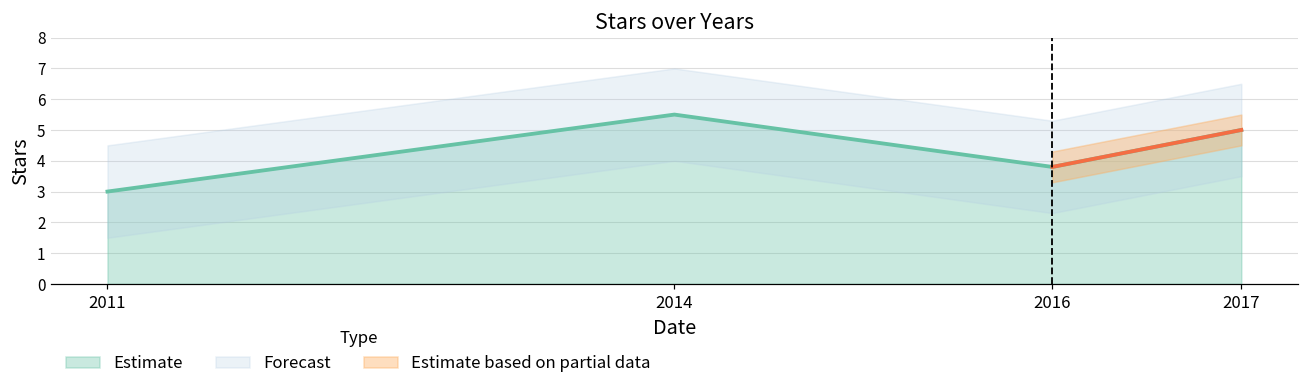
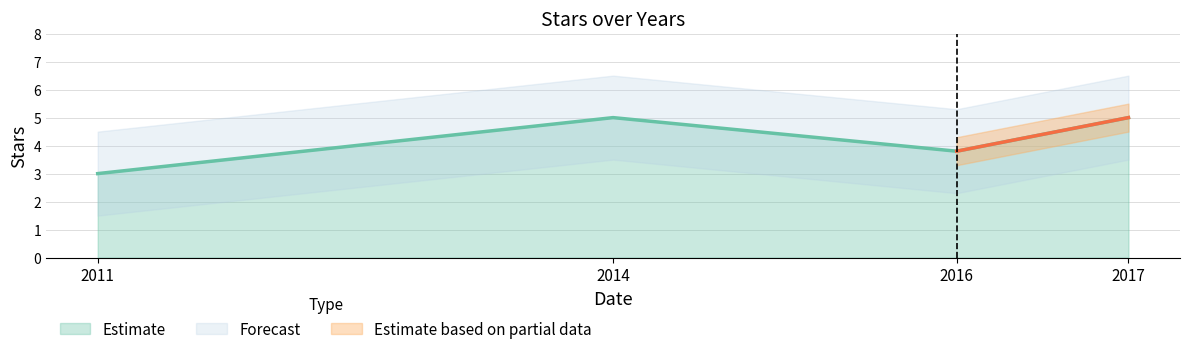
  {
    "Estimate": {
      "2011": 3.0,
-     "2014": 5.5
+     "2014": 5.0
    }
  }
